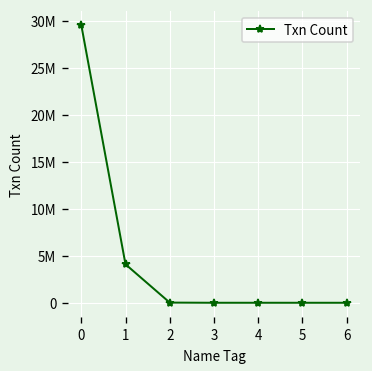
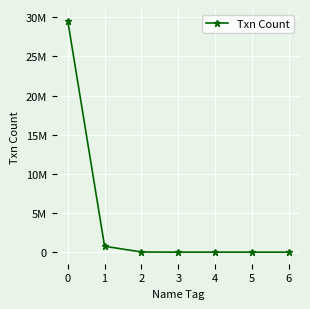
  {
    "0": 30000000,
-   "1": 4000000,
+   "1": 1000000,
    "2": 0,
    "3": 0,
    "4": 0,
    "5": 0,
    "6": 0
  }
